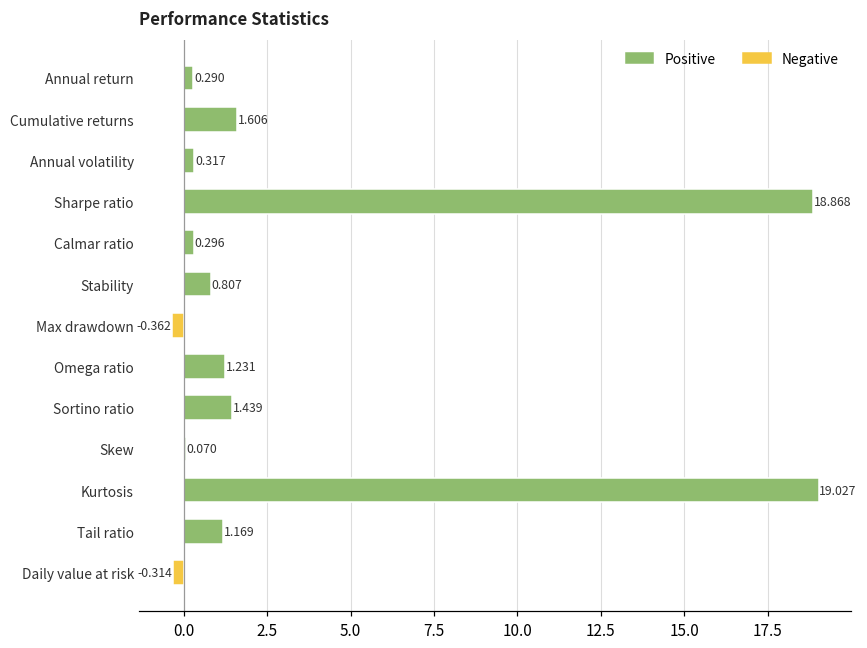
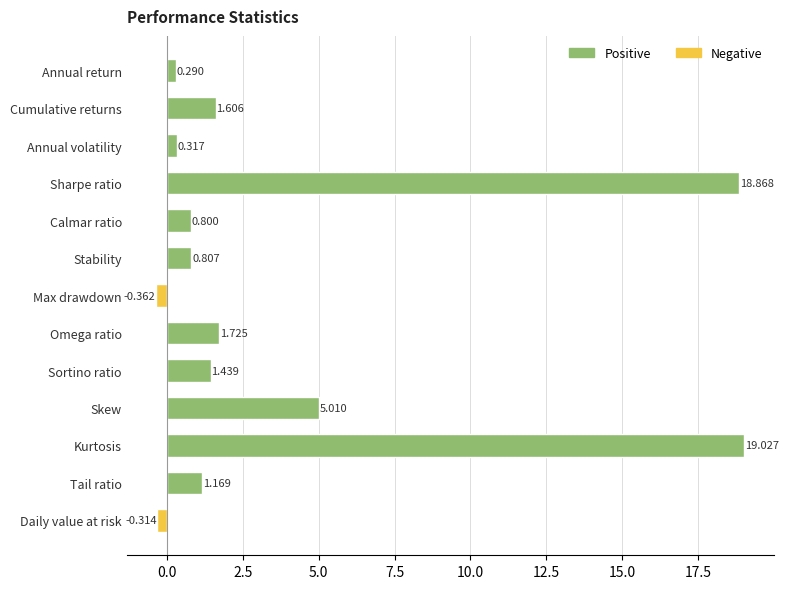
  {
    "Annual return": 0.290,
    "Cumulative returns": 1.606,
    "Annual volatility": 0.317,
    "Sharpe ratio": 18.868,
-   "Calmar ratio": 0.296,
+   "Calmar ratio": 0.800,
    "Stability": 0.807,
    "Max drawdown": -0.362,
-   "Omega ratio": 1.231,
+   "Omega ratio": 1.725,
    "Sortino ratio": 1.439,
-   "Skew": 0.070,
+   "Skew": 5.010,
    "Kurtosis": 19.027,
    "Tail ratio": 1.169,
    "Daily value at risk": -0.314
  }
